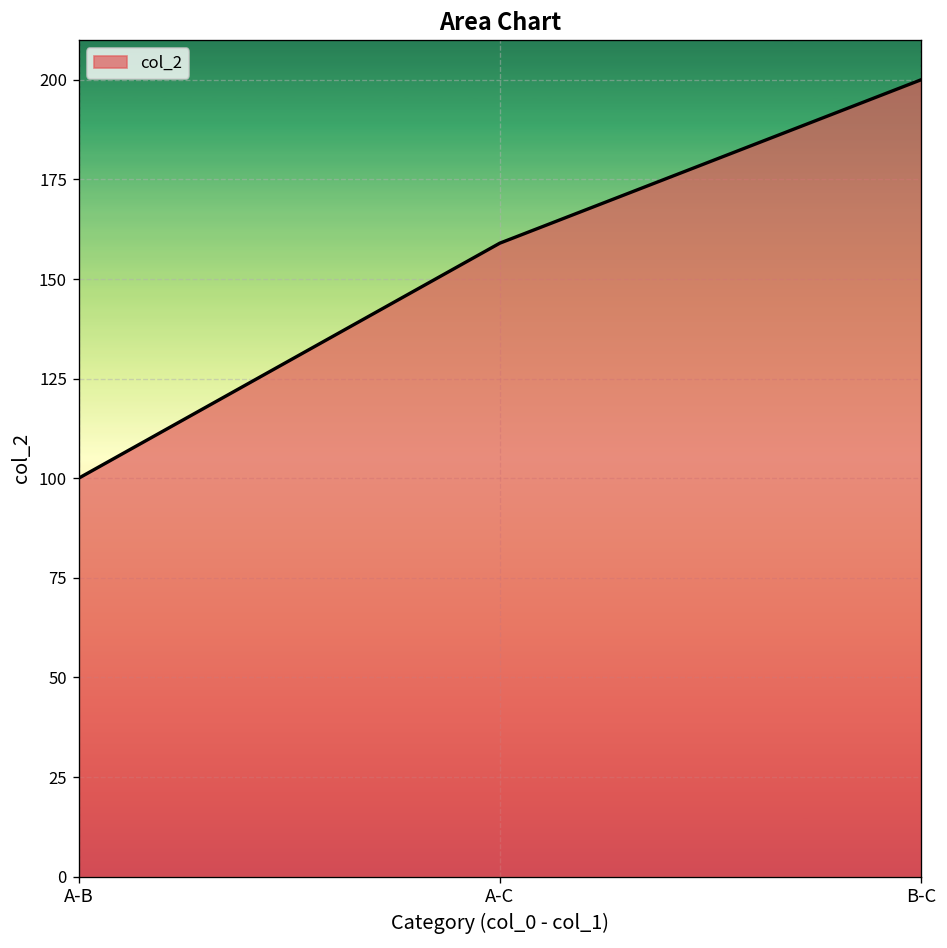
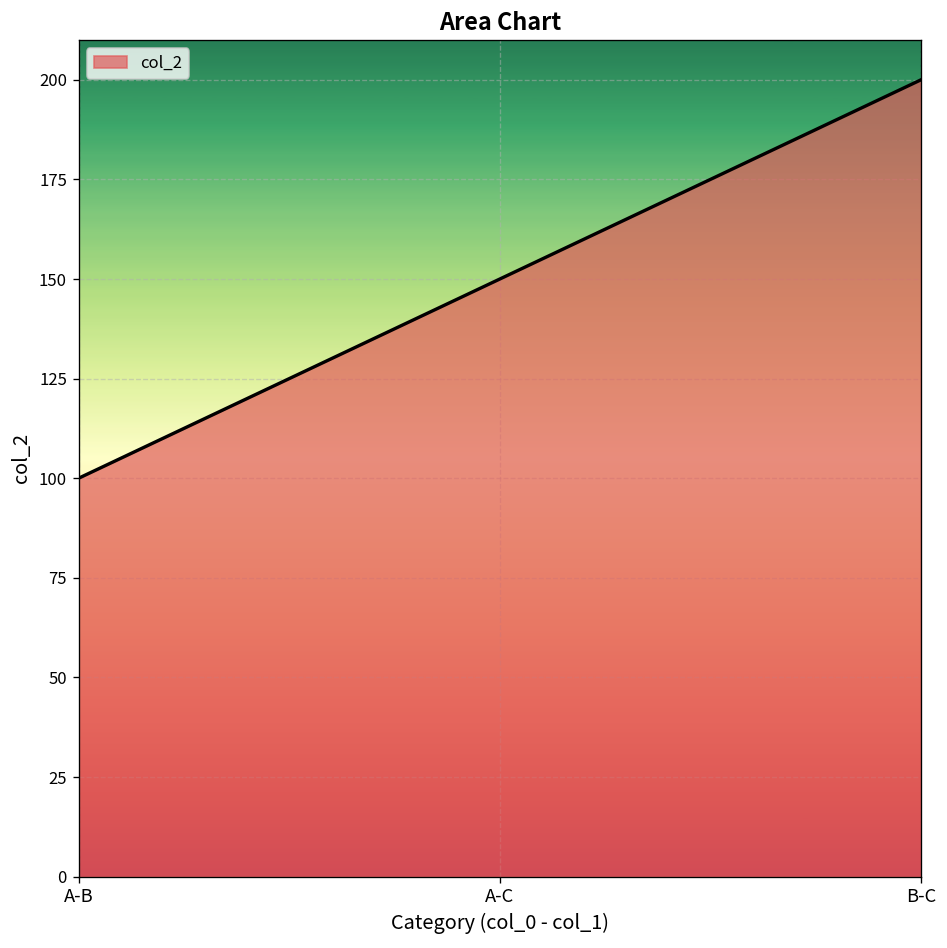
  {
    "A-B": 100,
-   "A-C": 159,
+   "A-C": 150,
    "B-C": 200
  }
